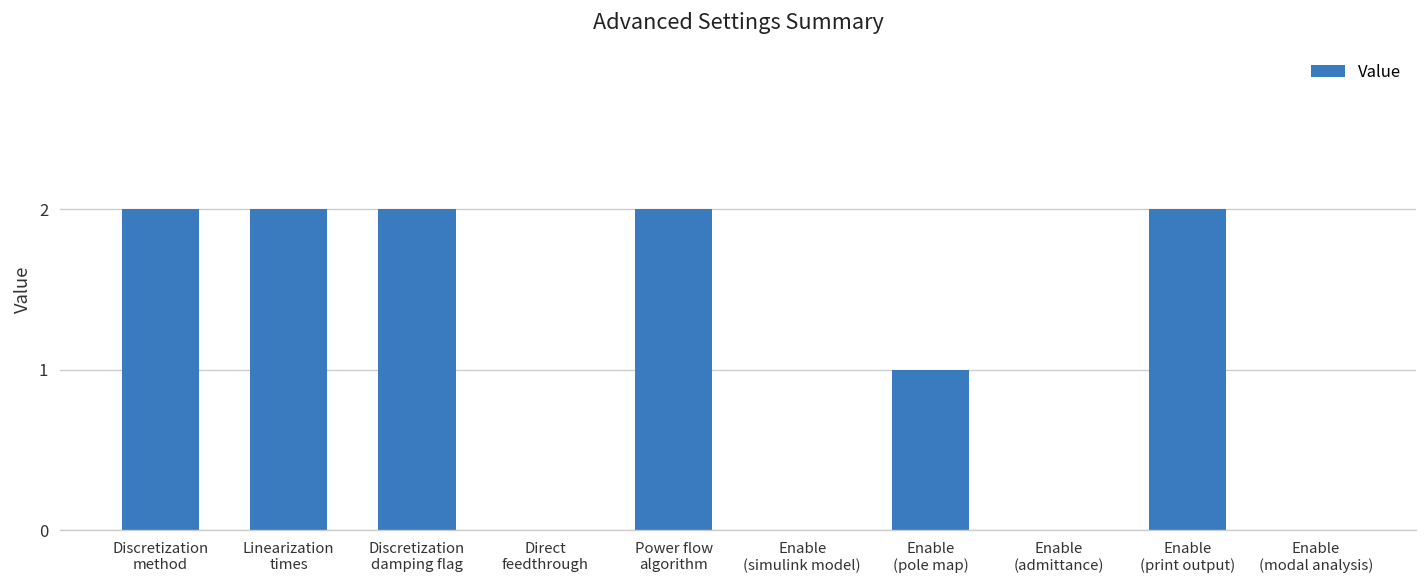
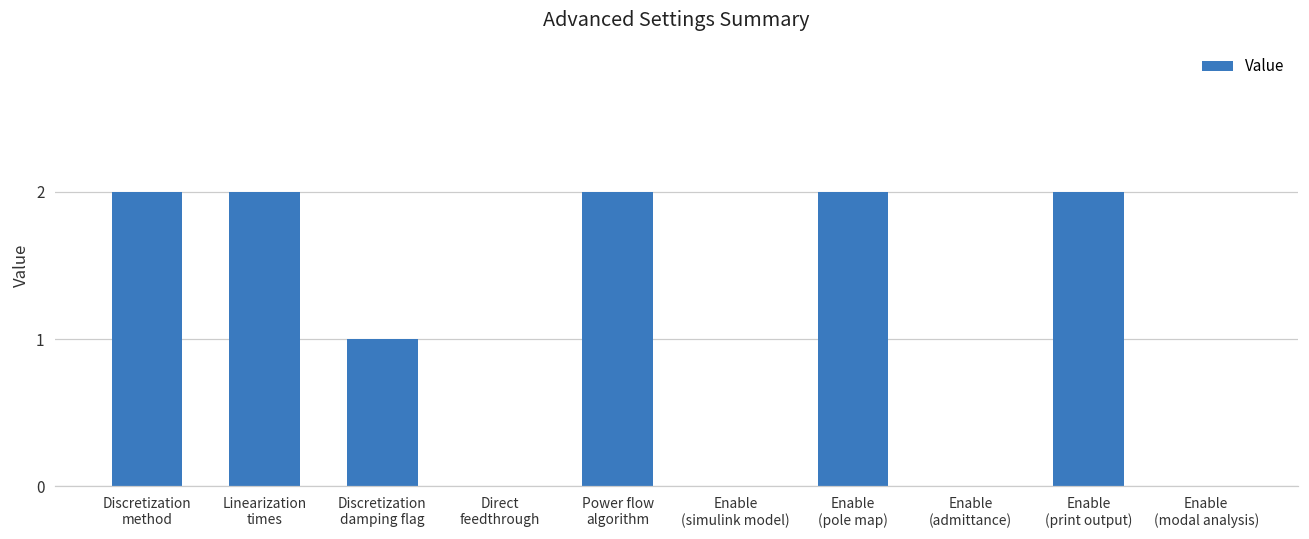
  {
    "Discretization method": 2,
    "Linearization times": 2,
-   "Discretization damping flag": 2,
+   "Discretization damping flag": 1,
    "Direct feedthrough": 0,
    "Power flow algorithm": 2,
    "Enable (simulink model)": 0,
-   "Enable (pole map)": 1,
+   "Enable (pole map)": 2,
    "Enable (admittance)": 0,
    "Enable (print output)": 2,
    "Enable (modal analysis)": 0
  }
